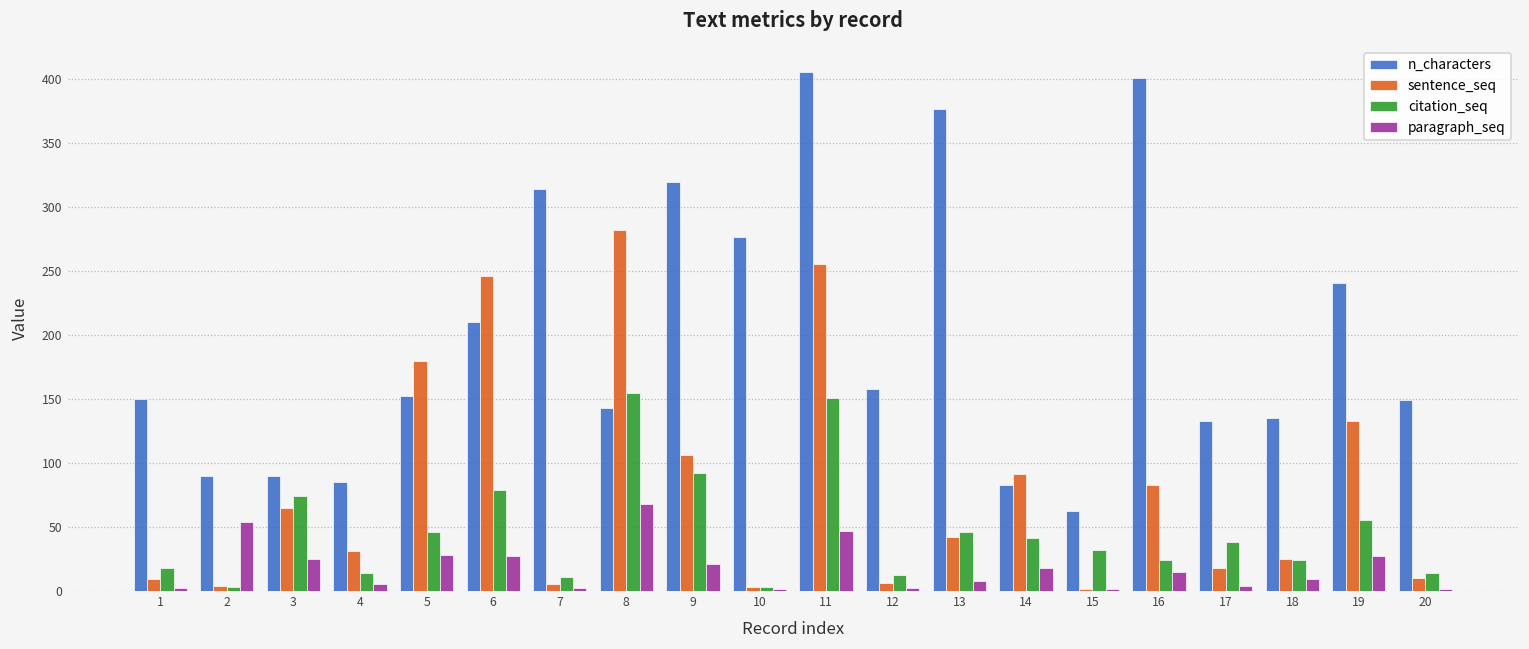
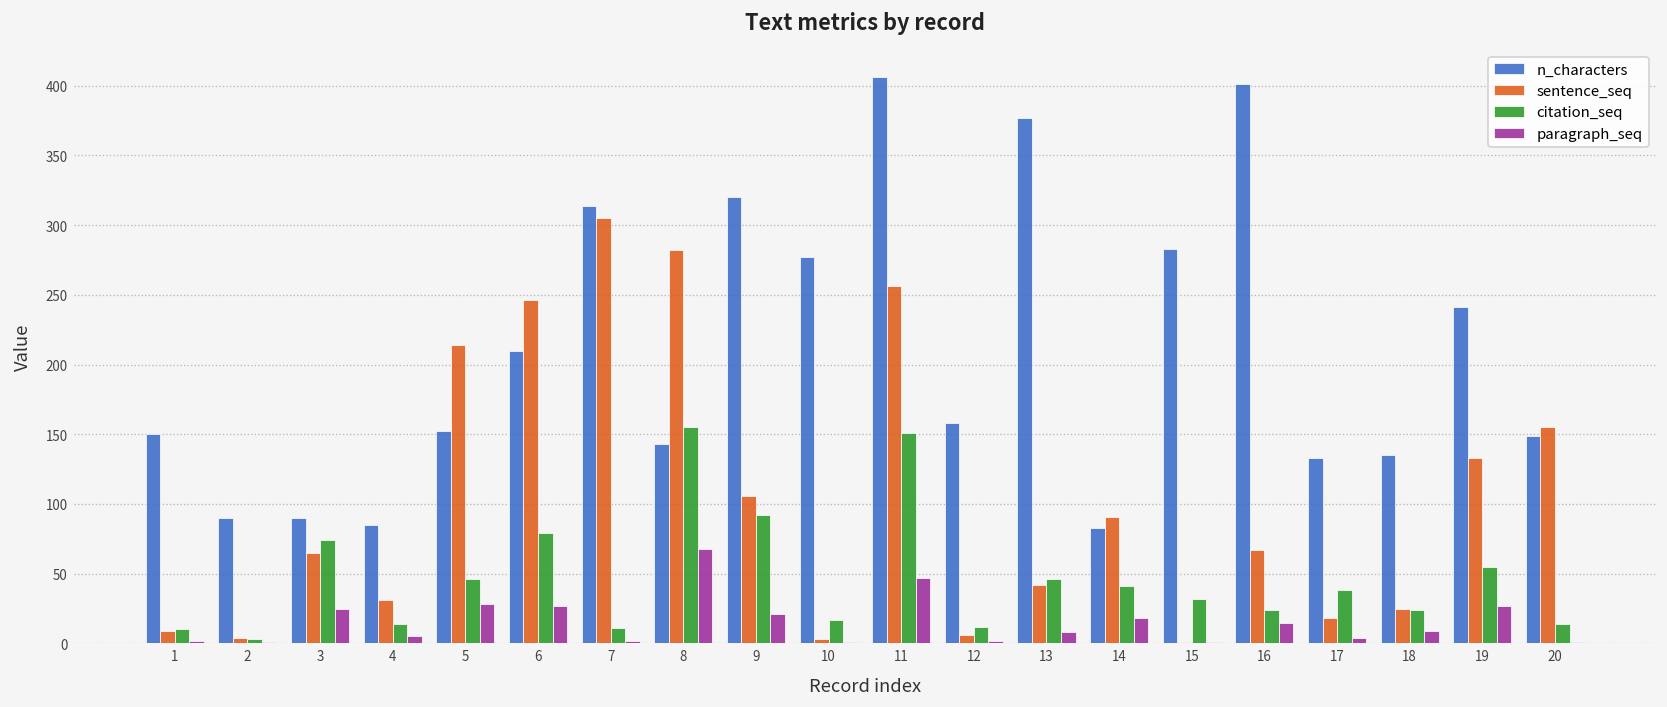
  {
    "n_characters": {
      "1": 150,
      "2": 90,
      "3": 90,
      "4": 85,
      "5": 152,
      "6": 210,
      "7": 314,
      "8": 143,
      "9": 320,
      "10": 277,
      "11": 406,
      "12": 158,
      "13": 377,
      "14": 83,
-     "15": 62,
+     "15": 283,
      "16": 401,
      "17": 133,
      "18": 135,
      "19": 241,
      "20": 149
    },
    "sentence_seq": {
      "1": 9,
      "2": 4,
      "3": 65,
      "4": 31,
-     "5": 180,
+     "5": 214,
      "6": 246,
-     "7": 5,
+     "7": 305,
      "8": 282,
      "9": 106,
      "10": 3,
      "11": 256,
      "12": 6,
      "13": 42,
      "14": 91,
-     "16": 83,
+     "16": 67,
      "17": 18,
      "18": 25,
      "19": 133,
-     "20": 10
+     "20": 155
    },
    "citation_seq": {
-     "1": 18,
+     "1": 10,
      "2": 3,
      "3": 74,
      "4": 14,
      "5": 46,
      "6": 79,
      "7": 11,
      "8": 155,
      "9": 92,
-     "10": 3,
+     "10": 17,
      "11": 151,
      "12": 12,
      "13": 46,
      "14": 41,
      "15": 32,
      "16": 24,
      "17": 38,
      "18": 24,
      "19": 55,
      "20": 14
    },
    "paragraph_seq": {
-     "2": 54,
+     "2": 1,
      "3": 25,
      "4": 5,
      "5": 28,
      "6": 27,
      "8": 68,
      "9": 21,
      "11": 47,
      "13": 8,
      "14": 18,
      "16": 15,
      "17": 4,
      "18": 9,
      "19": 27
    }
  }
